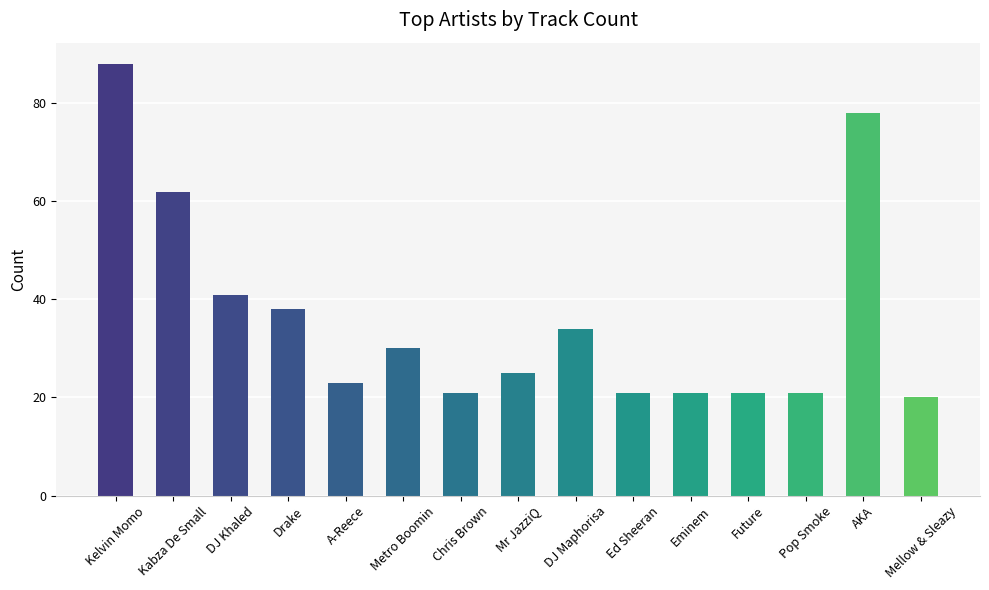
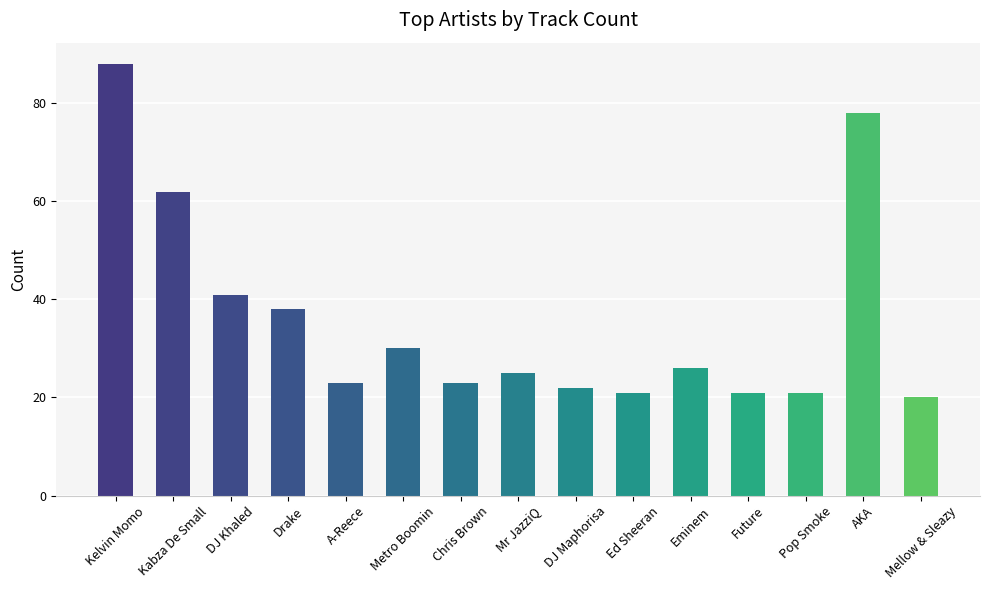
  {
    "Kelvin Momo": 88,
    "Kabza De Small": 62,
    "DJ Khaled": 41,
    "Drake": 38,
    "A-Reece": 23,
    "Metro Boomin": 30,
-   "Chris Brown": 21,
+   "Chris Brown": 23,
    "Mr JazziQ": 25,
-   "DJ Maphorisa": 34,
+   "DJ Maphorisa": 22,
    "Ed Sheeran": 21,
-   "Eminem": 21,
+   "Eminem": 26,
    "Future": 21,
    "Pop Smoke": 21,
    "AKA": 78,
    "Mellow & Sleazy": 20
  }
